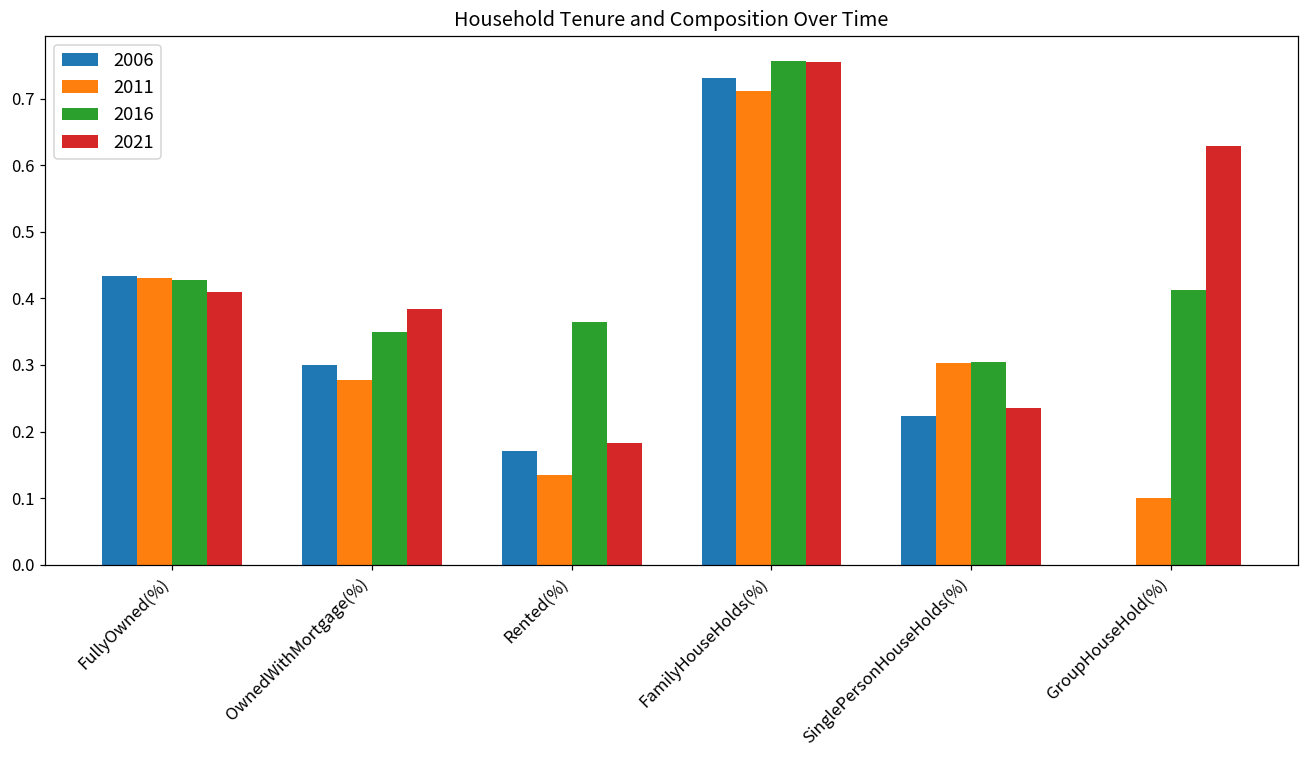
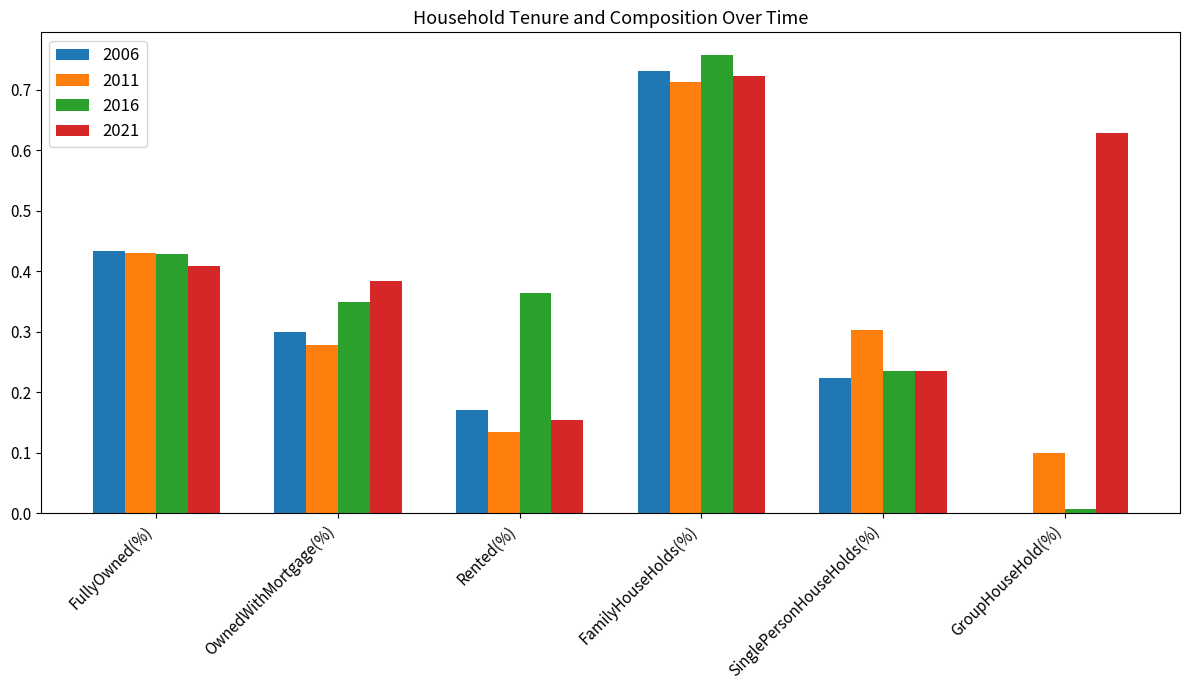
  {
    "2006": {
      "FullyOwned(%)": 0.43,
      "OwnedWithMortgage(%)": 0.30,
      "Rented(%)": 0.17,
      "FamilyHouseHolds(%)": 0.73,
      "SinglePersonHouseHolds(%)": 0.22,
      "GroupHouseHold(%)": 0.00
    },
    "2011": {
      "FullyOwned(%)": 0.43,
      "OwnedWithMortgage(%)": 0.28,
      "Rented(%)": 0.13,
      "FamilyHouseHolds(%)": 0.71,
      "SinglePersonHouseHolds(%)": 0.30,
      "GroupHouseHold(%)": 0.10
    },
    "2016": {
      "FullyOwned(%)": 0.43,
      "OwnedWithMortgage(%)": 0.35,
      "Rented(%)": 0.36,
      "FamilyHouseHolds(%)": 0.76,
-     "SinglePersonHouseHolds(%)": 0.30,
-     "GroupHouseHold(%)": 0.41
+     "SinglePersonHouseHolds(%)": 0.24,
+     "GroupHouseHold(%)": 0.01
    },
    "2021": {
      "FullyOwned(%)": 0.41,
      "OwnedWithMortgage(%)": 0.38,
-     "Rented(%)": 0.18,
-     "FamilyHouseHolds(%)": 0.76,
+     "Rented(%)": 0.15,
+     "FamilyHouseHolds(%)": 0.72,
      "SinglePersonHouseHolds(%)": 0.24,
      "GroupHouseHold(%)": 0.63
    }
  }
